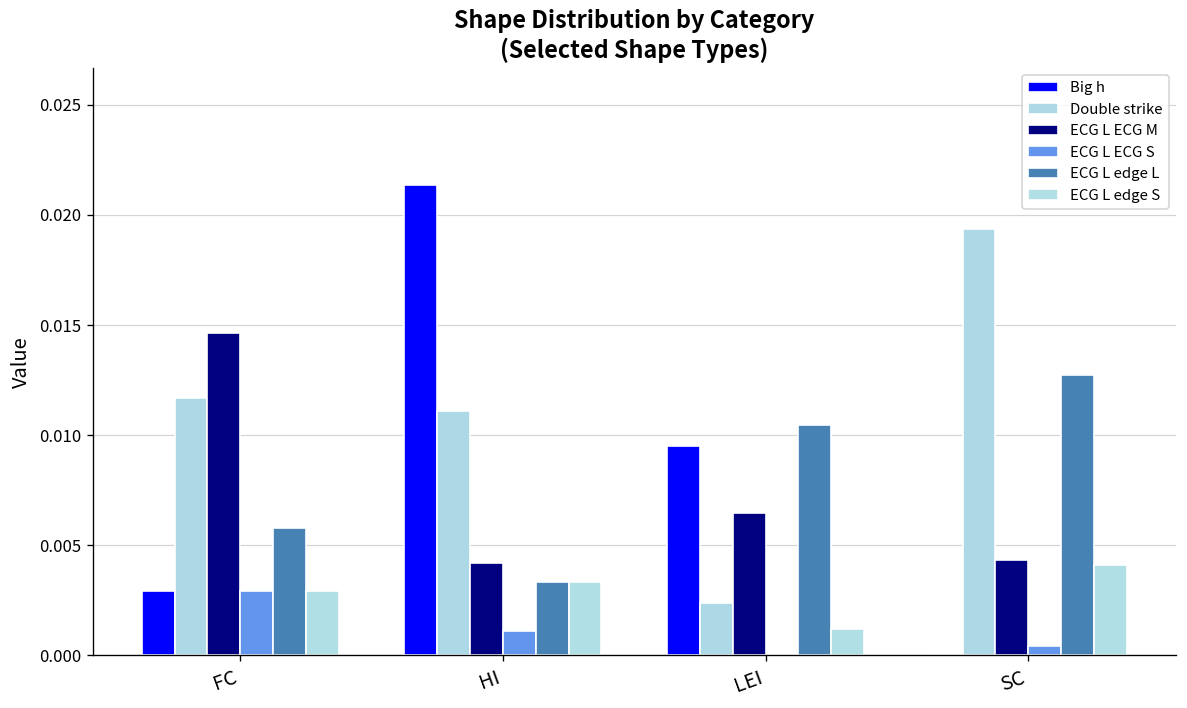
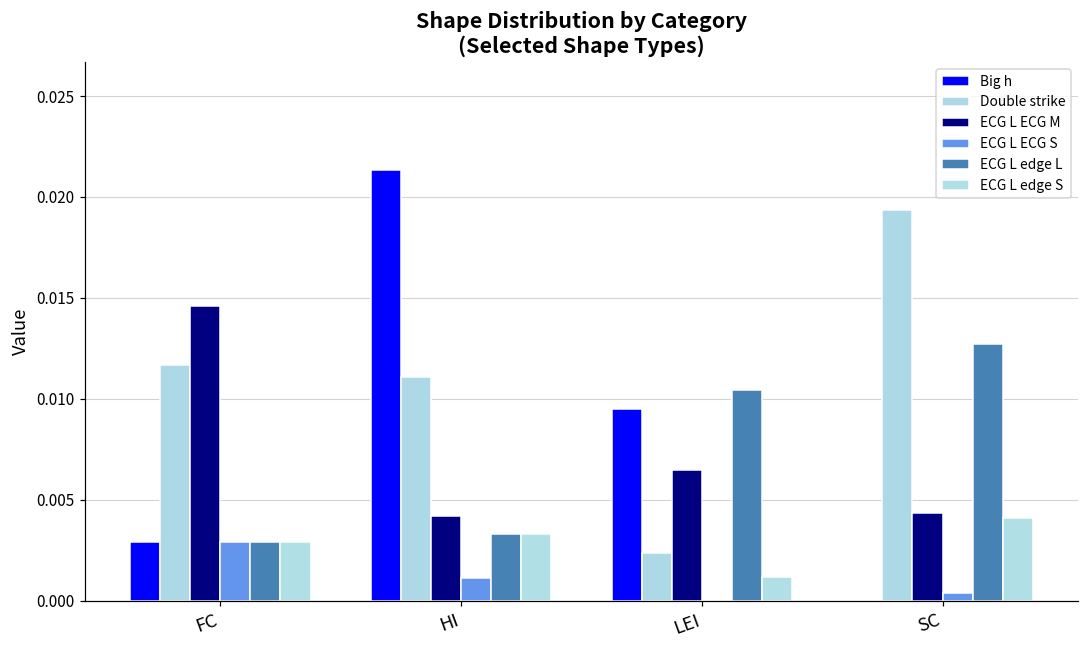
  {
    "Big h": {
      "FC": 0.0029,
      "HI": 0.0213,
      "LEI": 0.0095,
      "SC": 0.0000
    },
    "ECG L ECG M": {
      "FC": 0.0146,
      "HI": 0.0042,
      "LEI": 0.0065,
      "SC": 0.0043
    },
    "ECG L ECG S": {
      "FC": 0.0029,
      "HI": 0.0011,
      "LEI": 0.0000,
      "SC": 0.0004
    },
    "ECG L edge L": {
-     "FC": 0.0058,
+     "FC": 0.0029,
      "HI": 0.0033,
      "LEI": 0.0104,
      "SC": 0.0127
    }
  }
